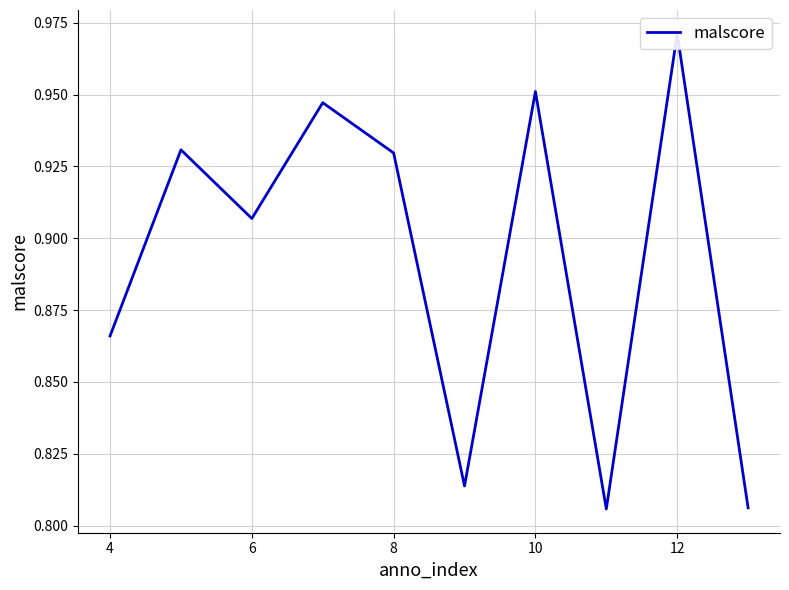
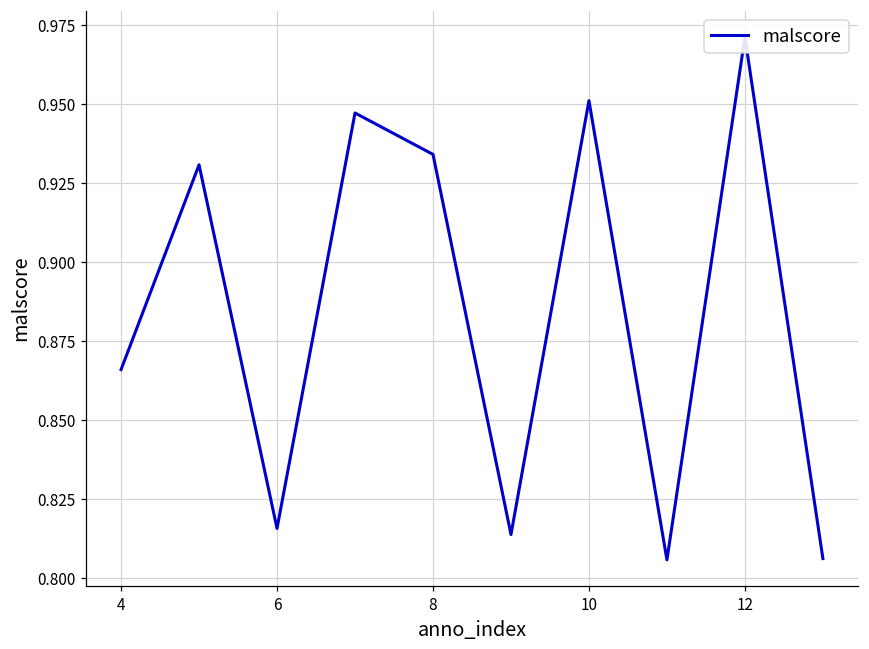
  {
    "4": 0.866,
-   "6": 0.907,
-   "8": 0.930,
+   "6": 0.816,
+   "8": 0.934,
    "10": 0.951
  }
